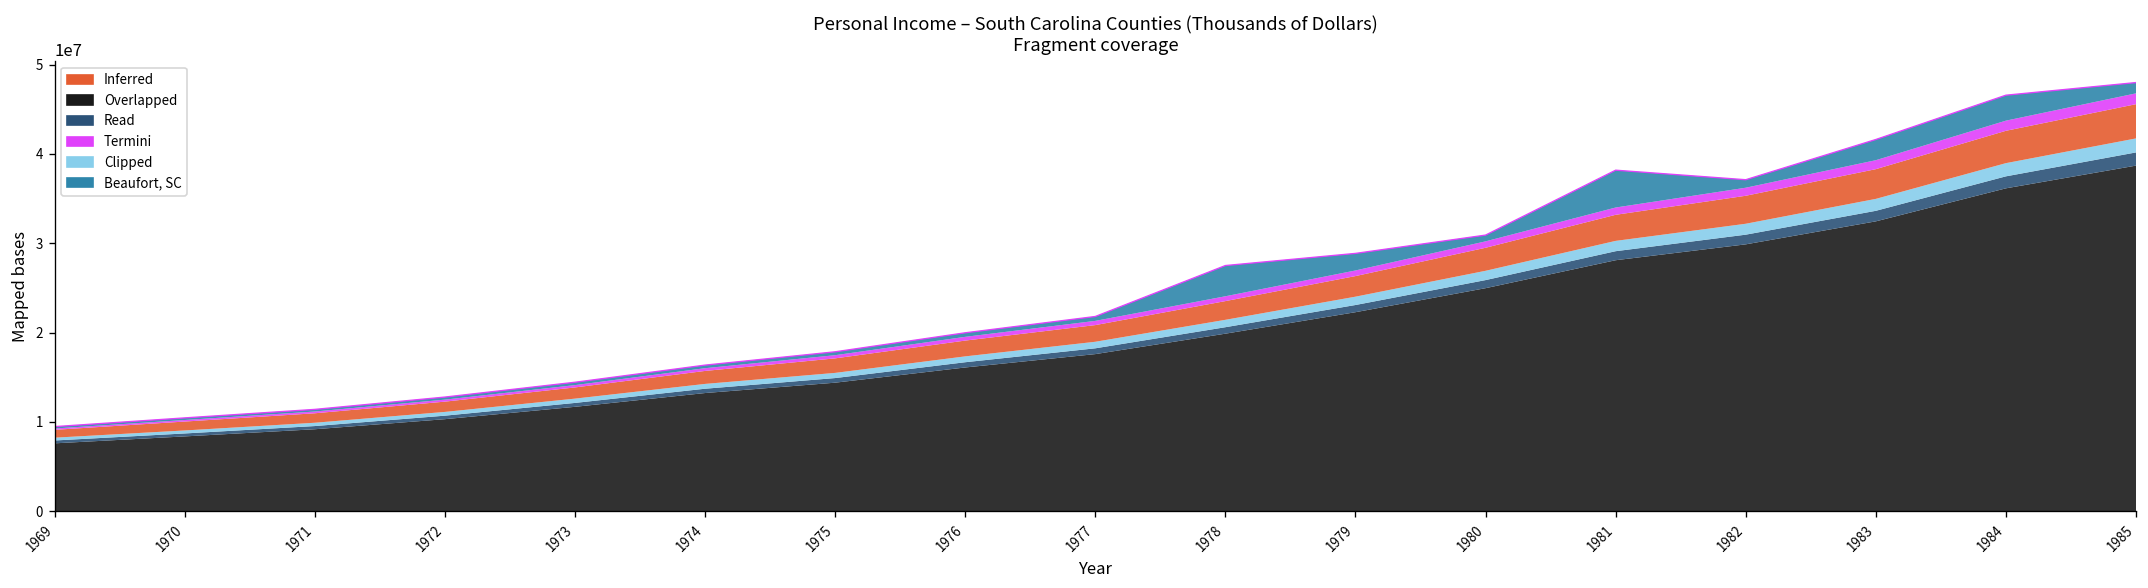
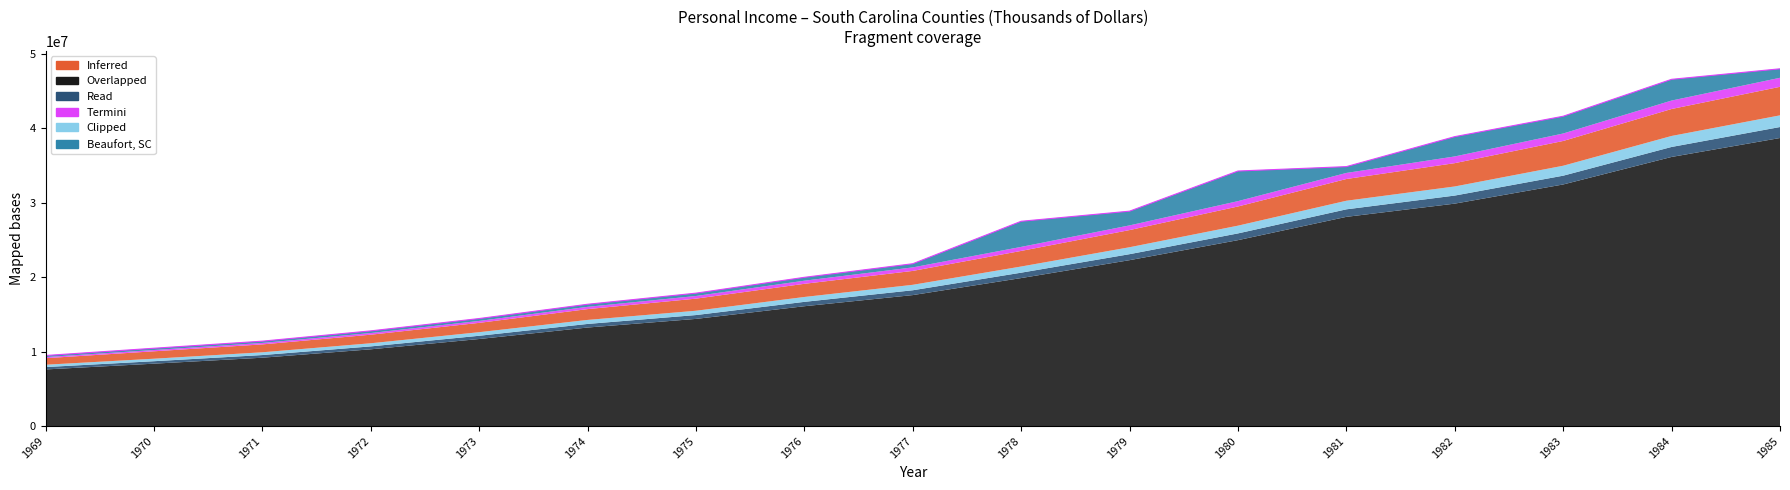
  {
    "Beaufort, SC": {
      "1975": 0,
      "1976": 0,
      "1977": 0,
      "1978": 3000000,
      "1979": 2000000,
-     "1980": 1000000,
-     "1981": 4000000,
-     "1982": 1000000,
+     "1980": 4000000,
+     "1981": 1000000,
+     "1982": 3000000,
      "1983": 2000000,
      "1984": 3000000,
      "1985": 1000000
    }
  }
